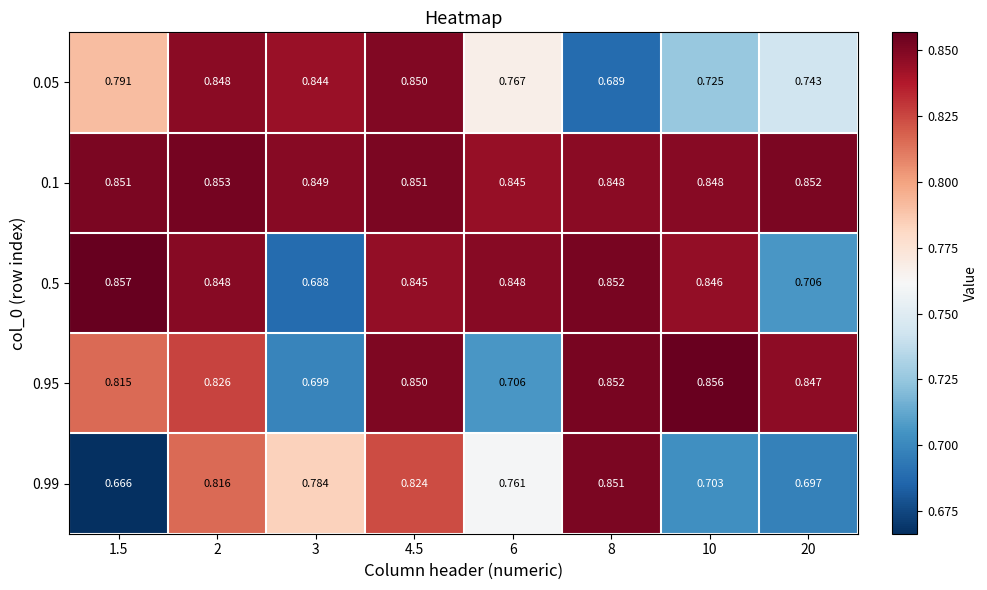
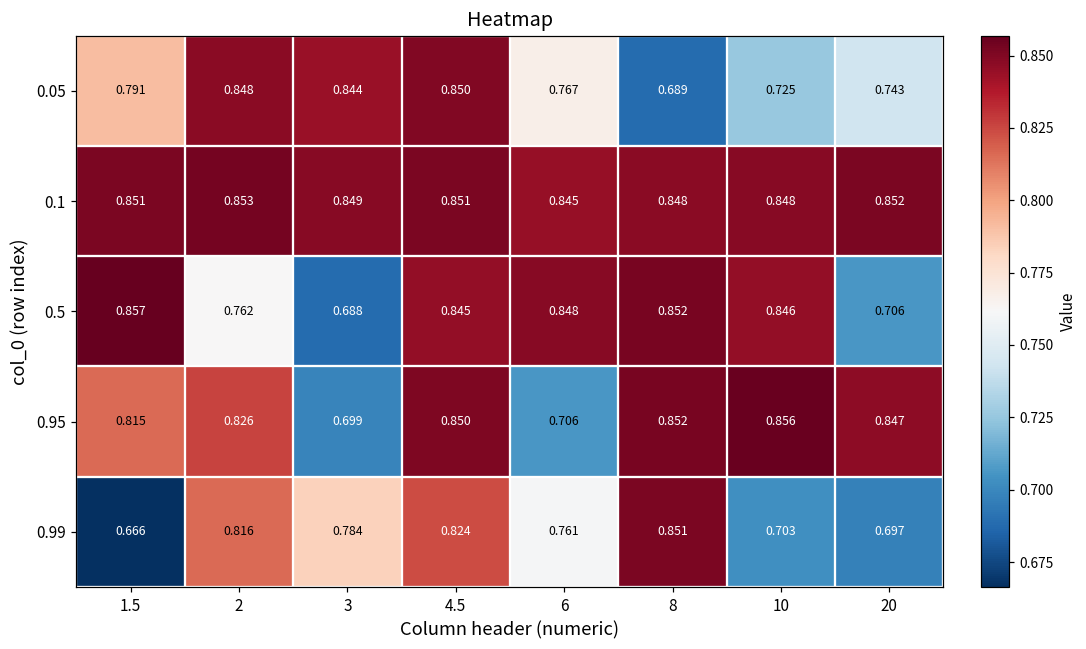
  {
    "0.05": {
      "1.5": 0.791,
      "2": 0.848,
      "3": 0.844,
      "4.5": 0.850,
      "6": 0.767,
      "8": 0.689,
      "10": 0.725,
      "20": 0.743
    },
    "0.1": {
      "1.5": 0.851,
      "2": 0.853,
      "3": 0.849,
      "4.5": 0.851,
      "6": 0.845,
      "8": 0.848,
      "10": 0.848,
      "20": 0.852
    },
    "0.5": {
      "1.5": 0.857,
-     "2": 0.848,
+     "2": 0.762,
      "3": 0.688,
      "4.5": 0.845,
      "6": 0.848,
      "8": 0.852,
      "10": 0.846,
      "20": 0.706
    },
    "0.95": {
      "1.5": 0.815,
      "2": 0.826,
      "3": 0.699,
      "4.5": 0.850,
      "6": 0.706,
      "8": 0.852,
      "10": 0.856,
      "20": 0.847
    },
    "0.99": {
      "1.5": 0.666,
      "2": 0.816,
      "3": 0.784,
      "4.5": 0.824,
      "6": 0.761,
      "8": 0.851,
      "10": 0.703,
      "20": 0.697
    }
  }
